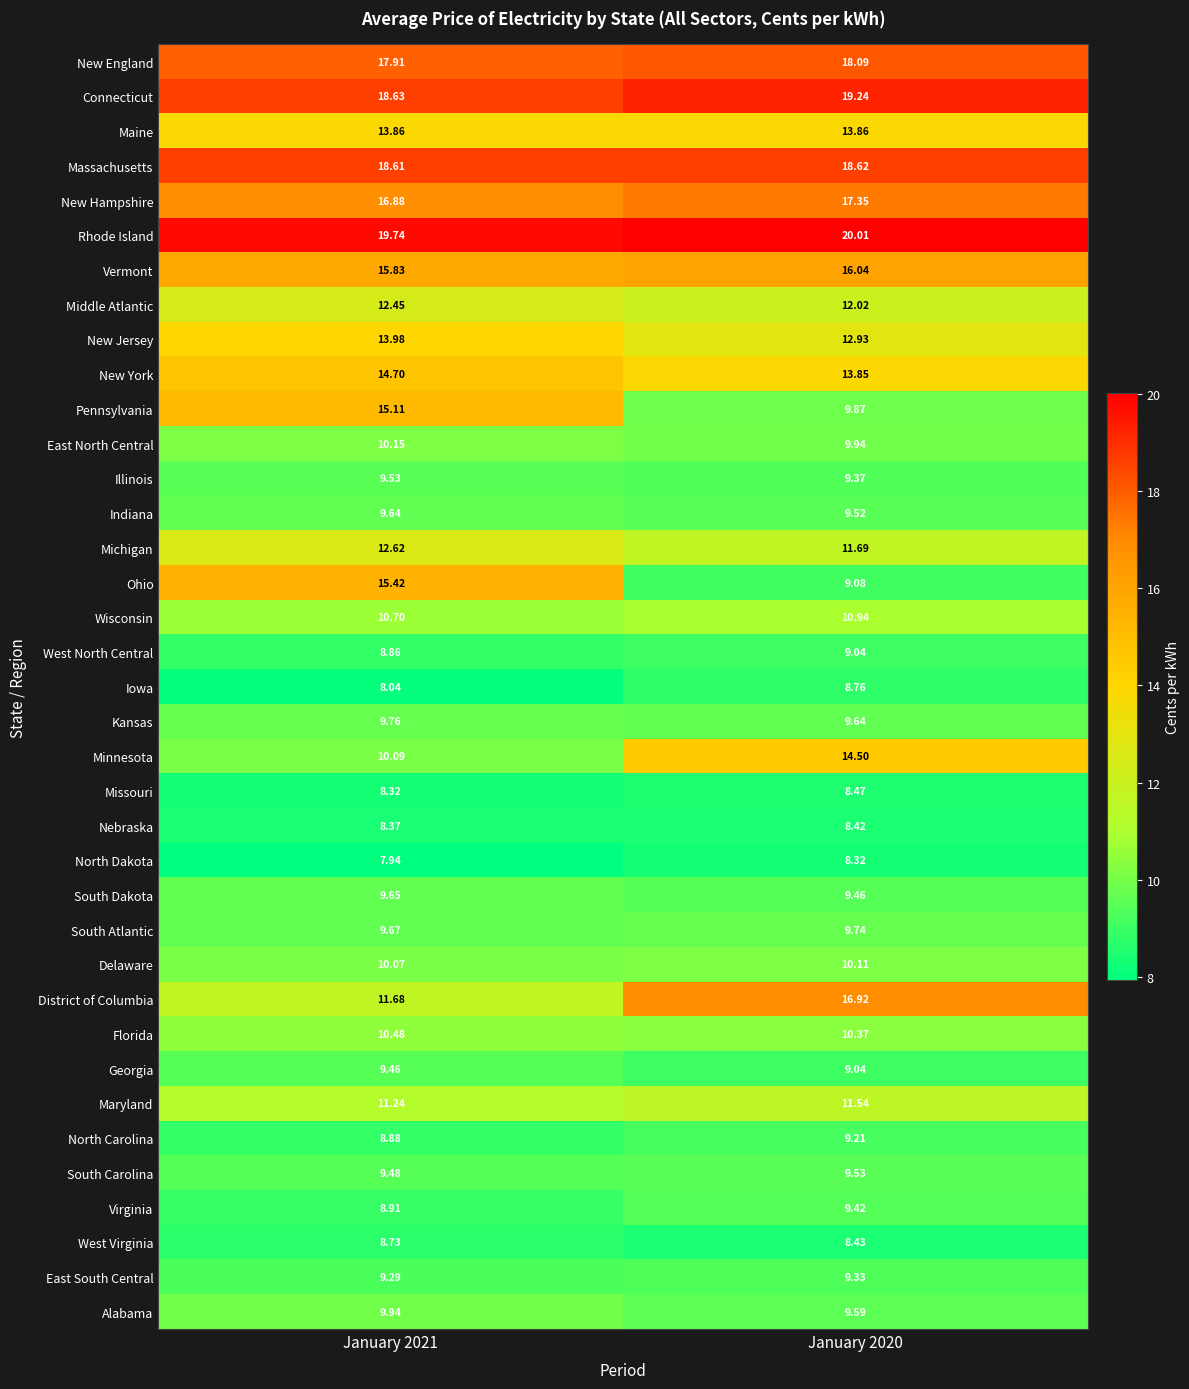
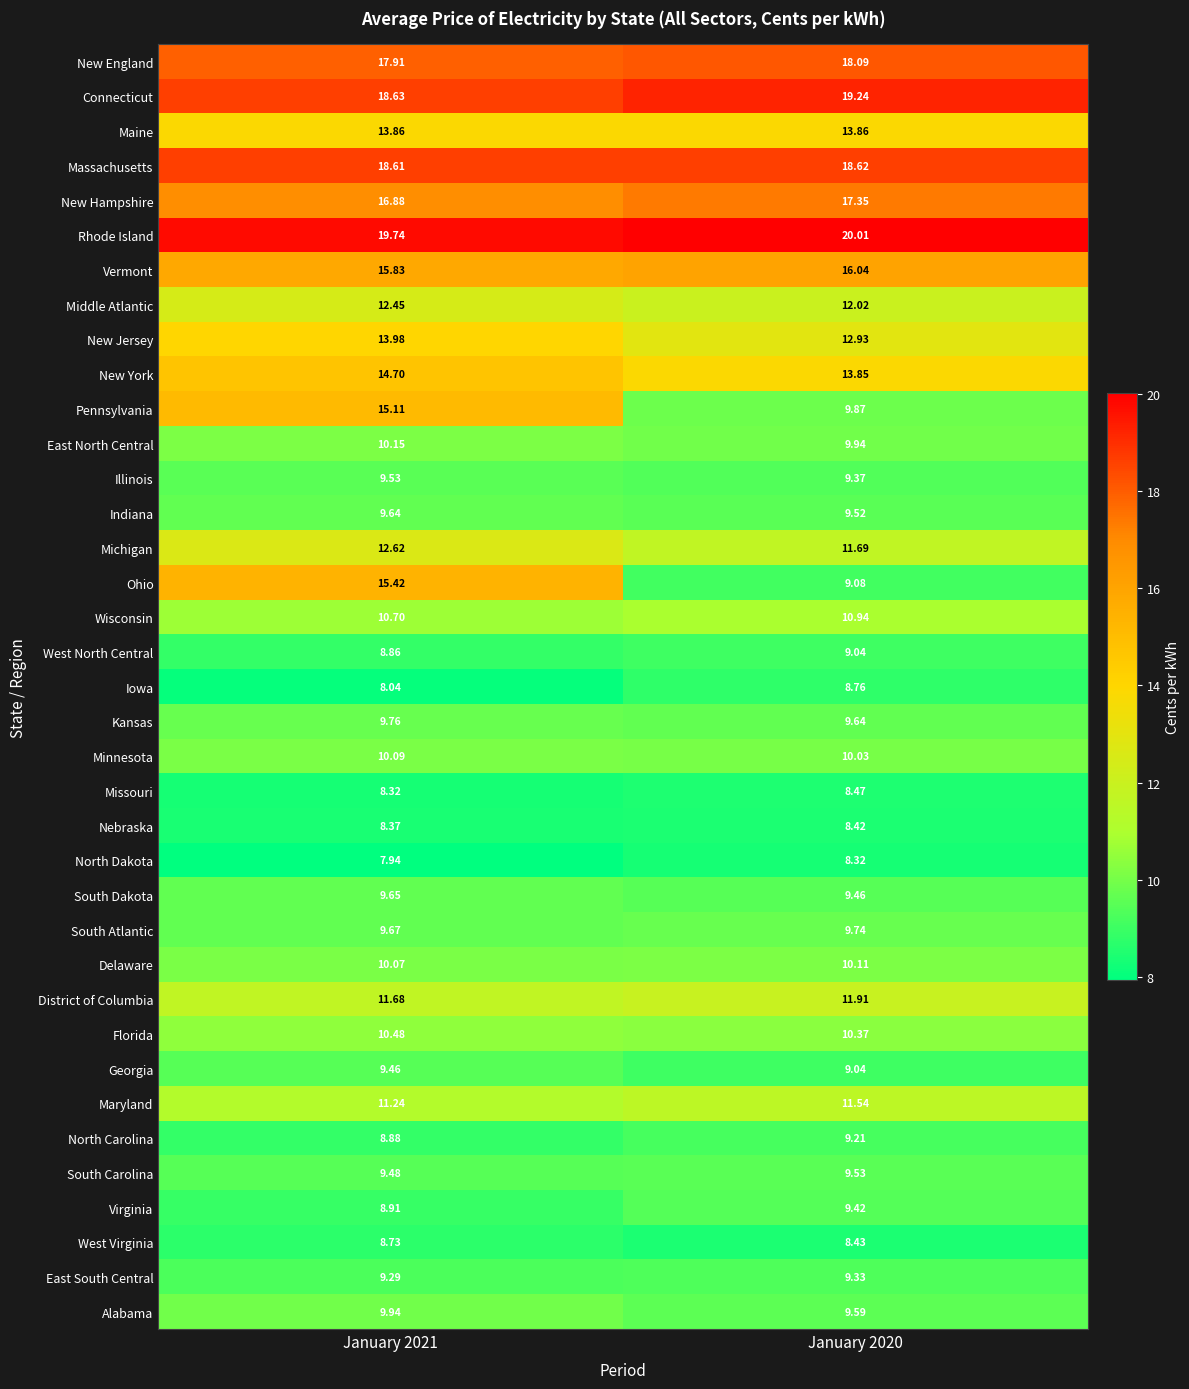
  {
    "New England": {
      "January 2021": 17.91,
      "January 2020": 18.09
    },
    "Connecticut": {
      "January 2021": 18.63,
      "January 2020": 19.24
    },
    "Maine": {
      "January 2021": 13.86,
      "January 2020": 13.86
    },
    "Massachusetts": {
      "January 2021": 18.61,
      "January 2020": 18.62
    },
    "New Hampshire": {
      "January 2021": 16.88,
      "January 2020": 17.35
    },
    "Rhode Island": {
      "January 2021": 19.74,
      "January 2020": 20.01
    },
    "Vermont": {
      "January 2021": 15.83,
      "January 2020": 16.04
    },
    "Middle Atlantic": {
      "January 2021": 12.45,
      "January 2020": 12.02
    },
    "New Jersey": {
      "January 2021": 13.98,
      "January 2020": 12.93
    },
    "New York": {
      "January 2021": 14.70,
      "January 2020": 13.85
    },
    "Pennsylvania": {
      "January 2021": 15.11,
      "January 2020": 9.87
    },
    "East North Central": {
      "January 2021": 10.15,
      "January 2020": 9.94
    },
    "Illinois": {
      "January 2021": 9.53,
      "January 2020": 9.37
    },
    "Indiana": {
      "January 2021": 9.64,
      "January 2020": 9.52
    },
    "Michigan": {
      "January 2021": 12.62,
      "January 2020": 11.69
    },
    "Ohio": {
      "January 2021": 15.42,
      "January 2020": 9.08
    },
    "Wisconsin": {
      "January 2021": 10.70,
      "January 2020": 10.94
    },
    "West North Central": {
      "January 2021": 8.86,
      "January 2020": 9.04
    },
    "Iowa": {
      "January 2021": 8.04,
      "January 2020": 8.76
    },
    "Kansas": {
      "January 2021": 9.76,
      "January 2020": 9.64
    },
    "Minnesota": {
      "January 2021": 10.09,
-     "January 2020": 14.50
+     "January 2020": 10.03
    },
    "Missouri": {
      "January 2021": 8.32,
      "January 2020": 8.47
    },
    "Nebraska": {
      "January 2021": 8.37,
      "January 2020": 8.42
    },
    "North Dakota": {
      "January 2021": 7.94,
      "January 2020": 8.32
    },
    "South Dakota": {
      "January 2021": 9.65,
      "January 2020": 9.46
    },
    "South Atlantic": {
      "January 2021": 9.67,
      "January 2020": 9.74
    },
    "Delaware": {
      "January 2021": 10.07,
      "January 2020": 10.11
    },
    "District of Columbia": {
      "January 2021": 11.68,
-     "January 2020": 16.92
+     "January 2020": 11.91
    },
    "Florida": {
      "January 2021": 10.48,
      "January 2020": 10.37
    },
    "Georgia": {
      "January 2021": 9.46,
      "January 2020": 9.04
    },
    "Maryland": {
      "January 2021": 11.24,
      "January 2020": 11.54
    },
    "North Carolina": {
      "January 2021": 8.88,
      "January 2020": 9.21
    },
    "South Carolina": {
      "January 2021": 9.48,
      "January 2020": 9.53
    },
    "Virginia": {
      "January 2021": 8.91,
      "January 2020": 9.42
    },
    "West Virginia": {
      "January 2021": 8.73,
      "January 2020": 8.43
    },
    "East South Central": {
      "January 2021": 9.29,
      "January 2020": 9.33
    },
    "Alabama": {
      "January 2021": 9.94,
      "January 2020": 9.59
    }
  }
